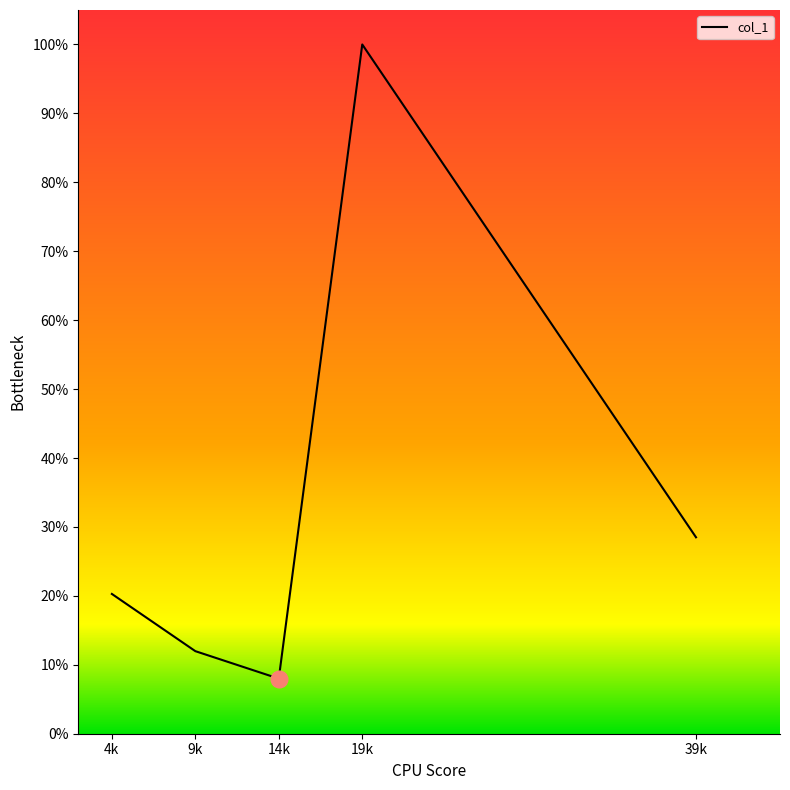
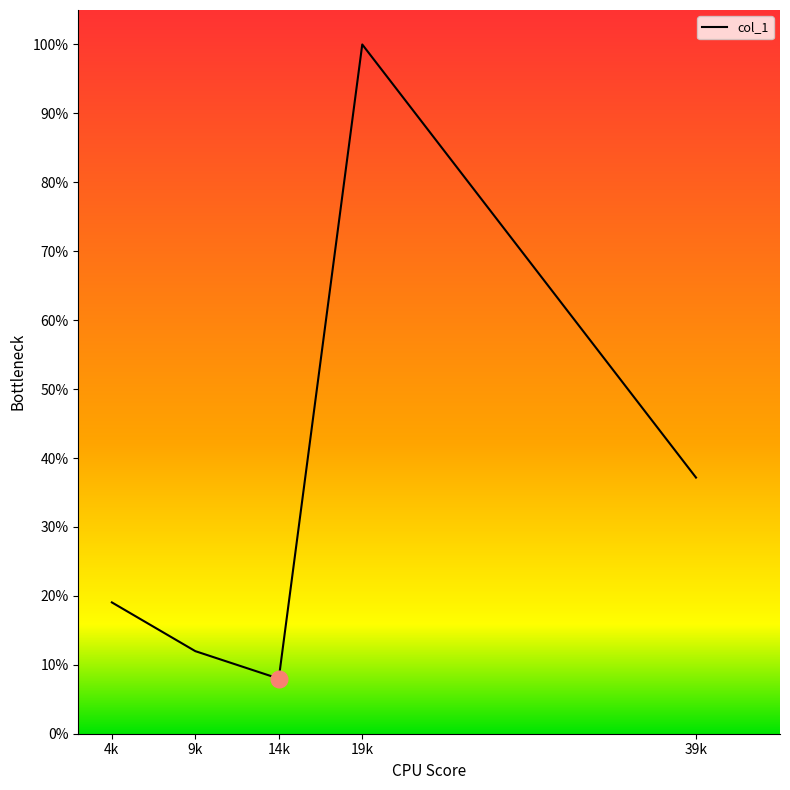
  {
    "col_1": {
-     "4k": "20%",
+     "4k": "19%",
      "9k": "12%",
      "19k": "100%",
-     "39k": "28%"
+     "39k": "37%"
    }
  }
